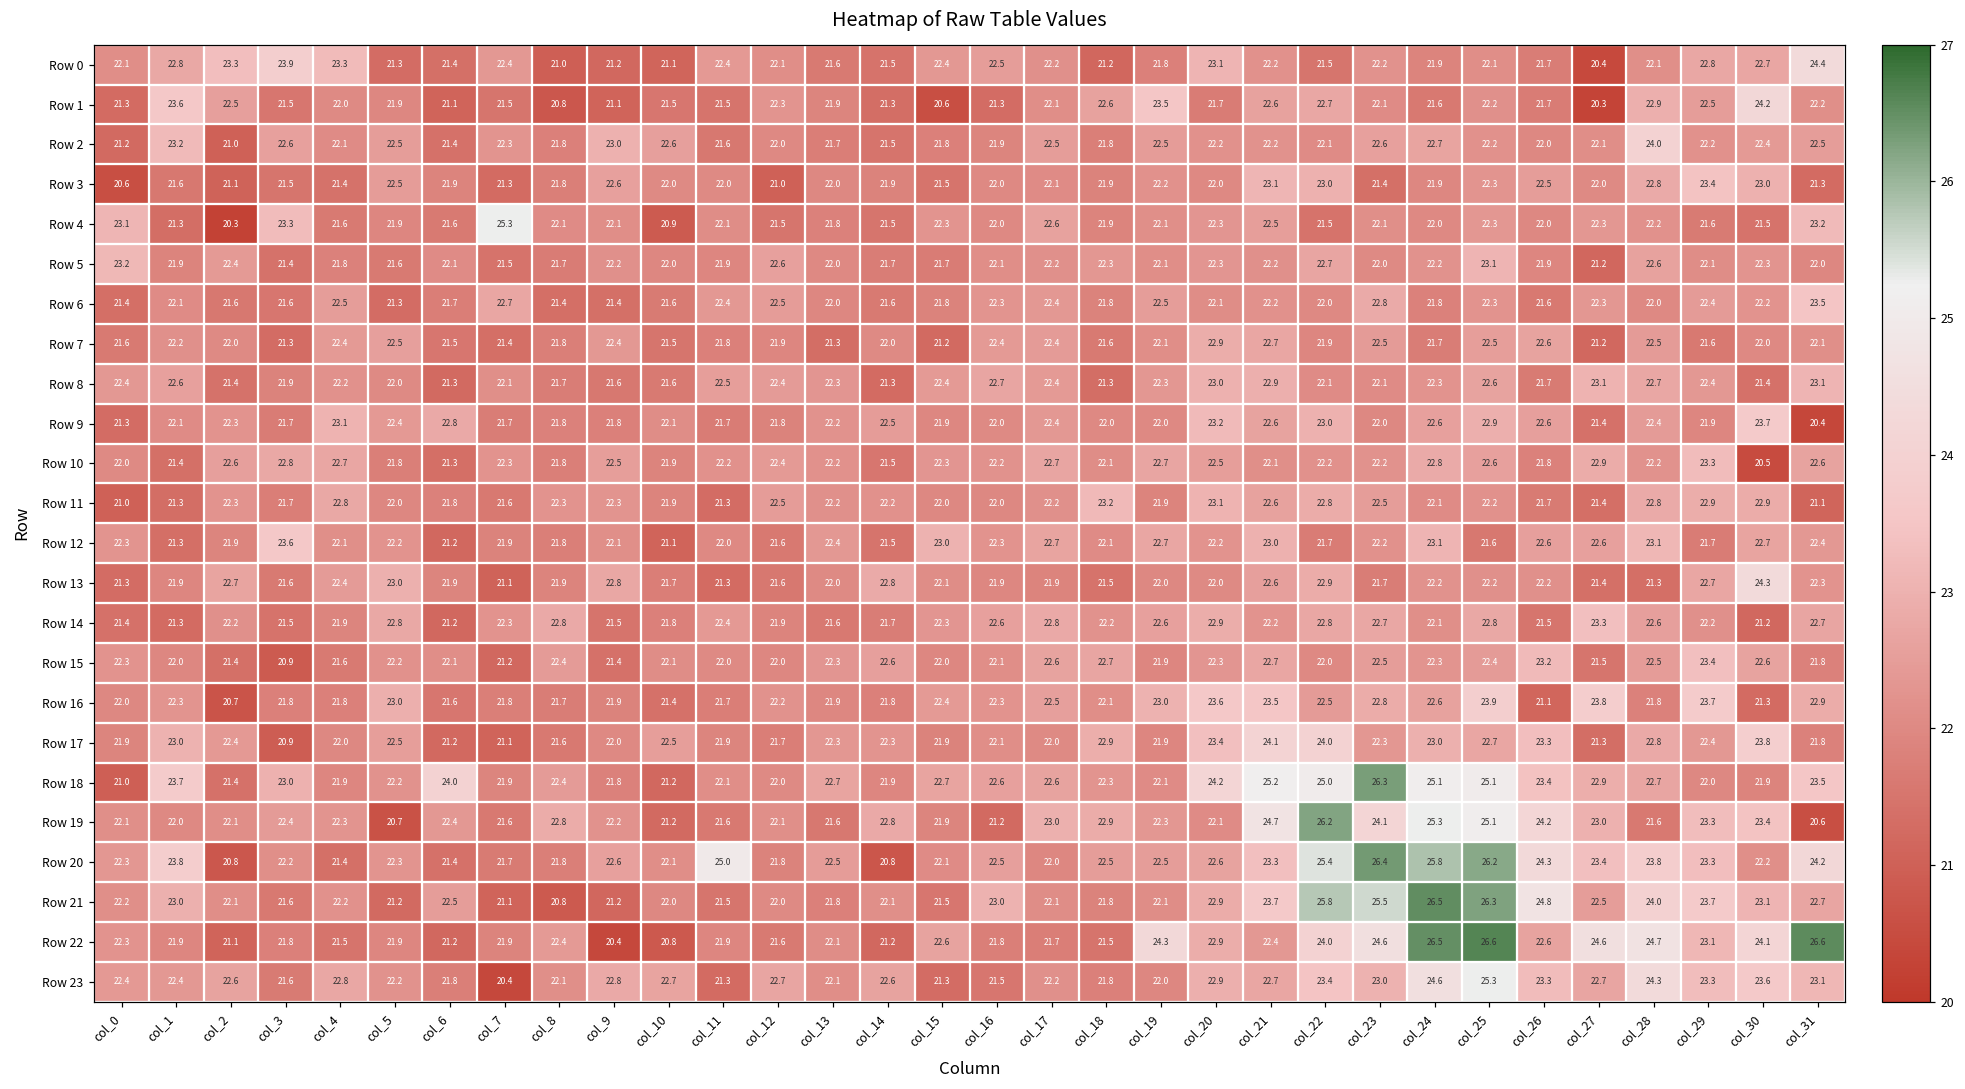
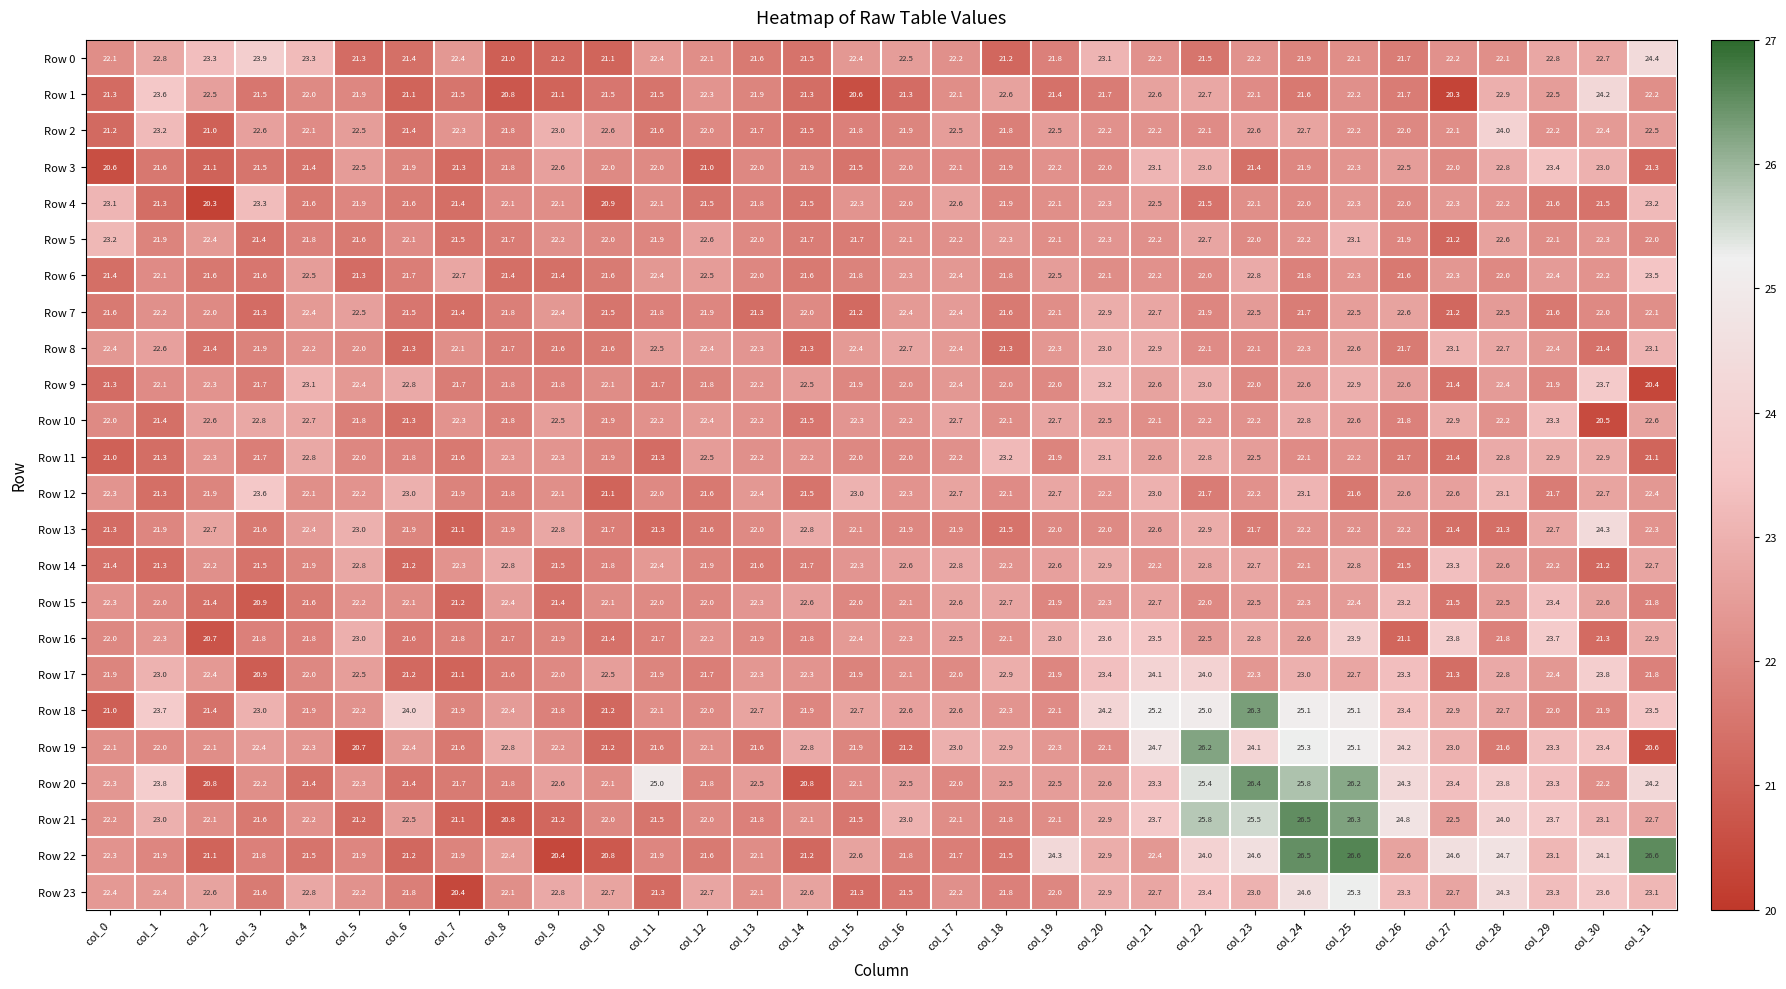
  {
    "Row 0": {
      "col_0": 22.1,
      "col_1": 22.8,
      "col_2": 23.3,
      "col_3": 23.9,
      "col_4": 23.3,
      "col_5": 21.3,
      "col_6": 21.4,
      "col_7": 22.4,
      "col_8": 21.0,
      "col_9": 21.2,
      "col_10": 21.1,
      "col_11": 22.4,
      "col_12": 22.1,
      "col_13": 21.6,
      "col_14": 21.5,
      "col_15": 22.4,
      "col_16": 22.5,
      "col_17": 22.2,
      "col_18": 21.2,
      "col_19": 21.8,
      "col_20": 23.1,
      "col_21": 22.2,
      "col_22": 21.5,
      "col_23": 22.2,
      "col_24": 21.9,
      "col_25": 22.1,
      "col_26": 21.7,
-     "col_27": 20.4,
+     "col_27": 22.2,
      "col_28": 22.1,
      "col_29": 22.8,
      "col_30": 22.7,
      "col_31": 24.4
    },
    "Row 1": {
      "col_0": 21.3,
      "col_1": 23.6,
      "col_2": 22.5,
      "col_3": 21.5,
      "col_4": 22.0,
      "col_5": 21.9,
      "col_6": 21.1,
      "col_7": 21.5,
      "col_8": 20.8,
      "col_9": 21.1,
      "col_10": 21.5,
      "col_11": 21.5,
      "col_12": 22.3,
      "col_13": 21.9,
      "col_14": 21.3,
      "col_15": 20.6,
      "col_16": 21.3,
      "col_17": 22.1,
      "col_18": 22.6,
-     "col_19": 23.5,
+     "col_19": 21.4,
      "col_20": 21.7,
      "col_21": 22.6,
      "col_22": 22.7,
      "col_23": 22.1,
      "col_24": 21.6,
      "col_25": 22.2,
      "col_26": 21.7,
      "col_27": 20.3,
      "col_28": 22.9,
      "col_29": 22.5,
      "col_30": 24.2,
      "col_31": 22.2
    },
    "Row 4": {
      "col_0": 23.1,
      "col_1": 21.3,
      "col_2": 20.3,
      "col_3": 23.3,
      "col_4": 21.6,
      "col_5": 21.9,
      "col_6": 21.6,
-     "col_7": 25.3,
+     "col_7": 21.4,
      "col_8": 22.1,
      "col_9": 22.1,
      "col_10": 20.9,
      "col_11": 22.1,
      "col_12": 21.5,
      "col_13": 21.8,
      "col_14": 21.5,
      "col_15": 22.3,
      "col_16": 22.0,
      "col_17": 22.6,
      "col_18": 21.9,
      "col_19": 22.1,
      "col_20": 22.3,
      "col_21": 22.5,
      "col_22": 21.5,
      "col_23": 22.1,
      "col_24": 22.0,
      "col_25": 22.3,
      "col_26": 22.0,
      "col_27": 22.3,
      "col_28": 22.2,
      "col_29": 21.6,
      "col_30": 21.5,
      "col_31": 23.2
    },
    "Row 12": {
      "col_0": 22.3,
      "col_1": 21.3,
      "col_2": 21.9,
      "col_3": 23.6,
      "col_4": 22.1,
      "col_5": 22.2,
-     "col_6": 21.2,
+     "col_6": 23.0,
      "col_7": 21.9,
      "col_8": 21.8,
      "col_9": 22.1,
      "col_10": 21.1,
      "col_11": 22.0,
      "col_12": 21.6,
      "col_13": 22.4,
      "col_14": 21.5,
      "col_15": 23.0,
      "col_16": 22.3,
      "col_17": 22.7,
      "col_18": 22.1,
      "col_19": 22.7,
      "col_20": 22.2,
      "col_21": 23.0,
      "col_22": 21.7,
      "col_23": 22.2,
      "col_24": 23.1,
      "col_25": 21.6,
      "col_26": 22.6,
      "col_27": 22.6,
      "col_28": 23.1,
      "col_29": 21.7,
      "col_30": 22.7,
      "col_31": 22.4
    }
  }
